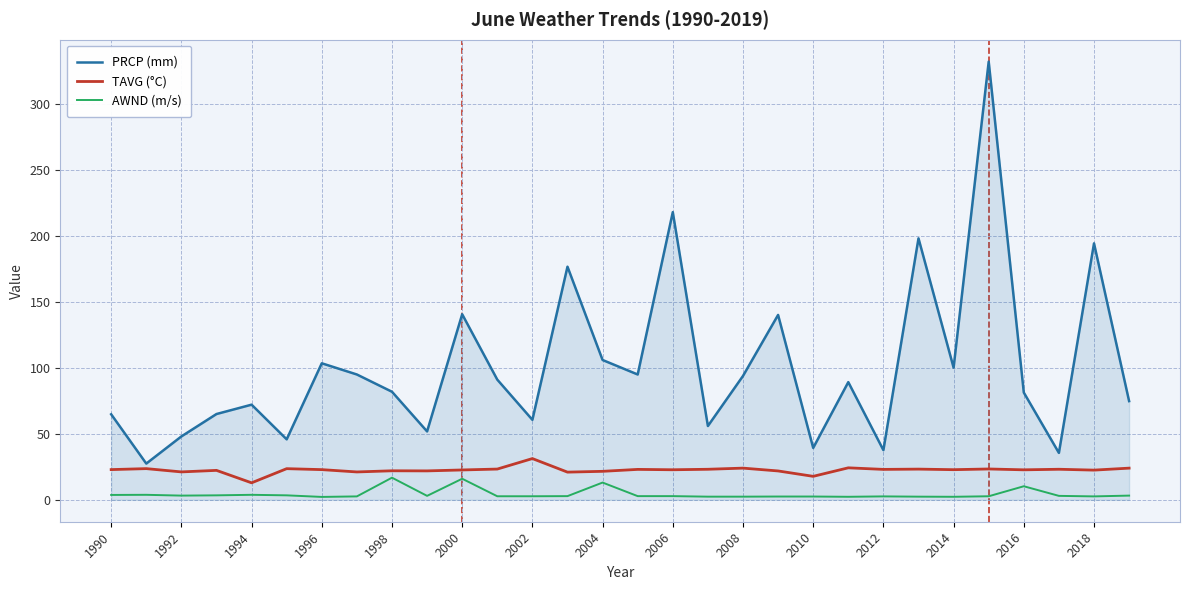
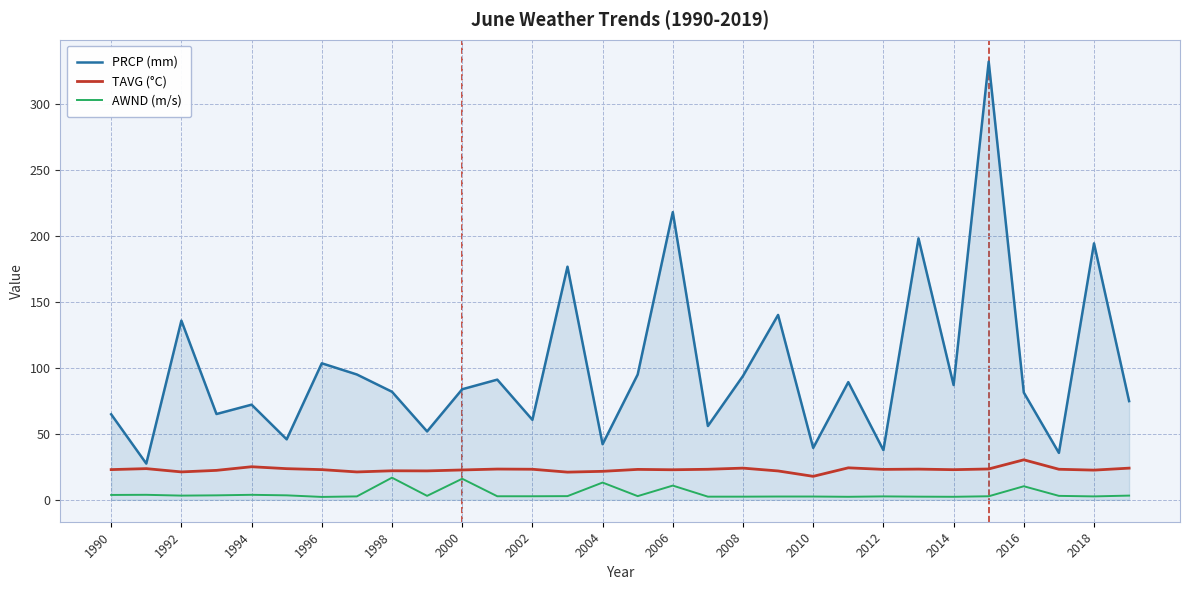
  {
    "PRCP (mm)": {
      "1990": 65,
-     "1992": 48,
+     "1992": 136,
      "1994": 72,
      "1996": 104,
      "1998": 82,
-     "2000": 141,
+     "2000": 84,
      "2002": 61,
-     "2004": 106,
+     "2004": 42,
      "2006": 218,
      "2008": 94,
      "2010": 39,
      "2012": 38,
-     "2014": 100,
+     "2014": 87,
      "2016": 81,
      "2018": 195
    },
    "TAVG (°C)": {
      "1990": 23,
      "1992": 21,
-     "1994": 13,
+     "1994": 25,
      "1996": 23,
      "1998": 22,
      "2000": 23,
-     "2002": 31,
+     "2002": 23,
      "2004": 22,
      "2006": 23,
      "2008": 24,
      "2010": 18,
      "2012": 23,
      "2014": 23,
-     "2016": 23,
+     "2016": 30,
      "2018": 23
    },
    "AWND (m/s)": {
      "1990": 4,
      "1992": 3,
      "1994": 4,
      "1996": 2,
      "1998": 17,
      "2000": 16,
      "2002": 3,
      "2004": 13,
-     "2006": 3,
+     "2006": 11,
      "2008": 2,
      "2010": 3,
      "2012": 3,
      "2014": 2,
      "2016": 10,
      "2018": 3
    }
  }
